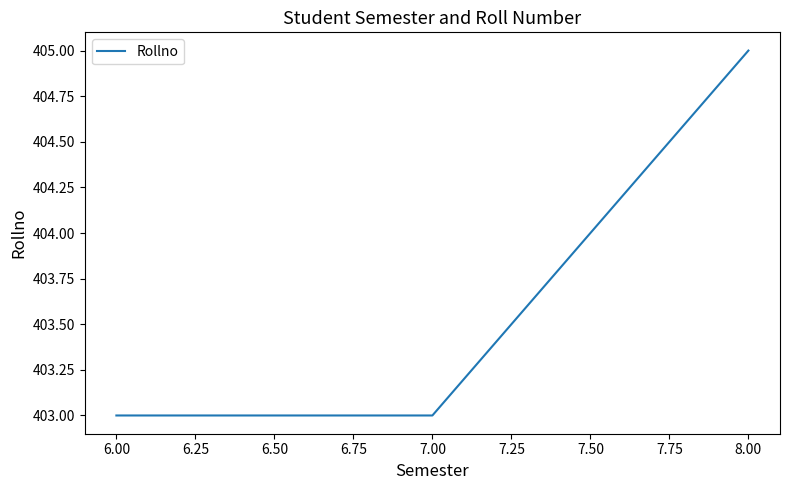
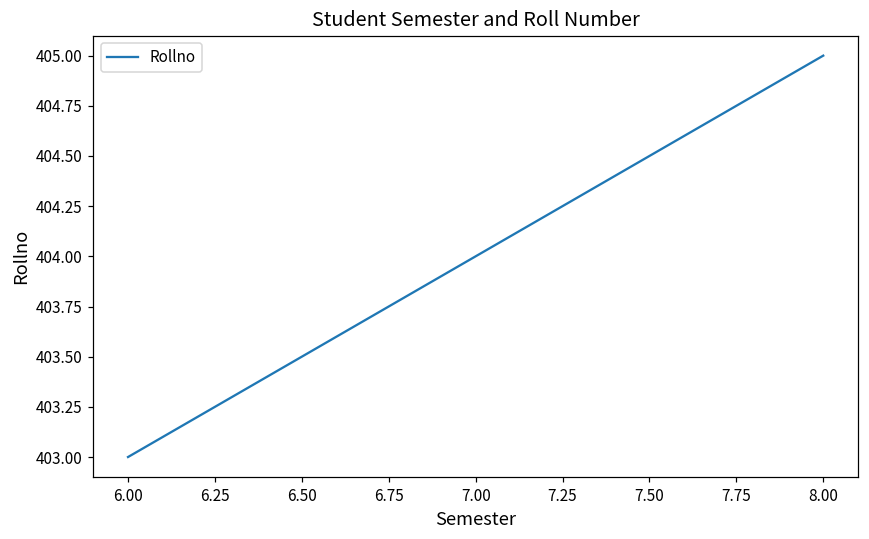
  {
    "6.00": 403,
-   "7.00": 403,
+   "7.00": 404,
    "8.00": 405
  }
